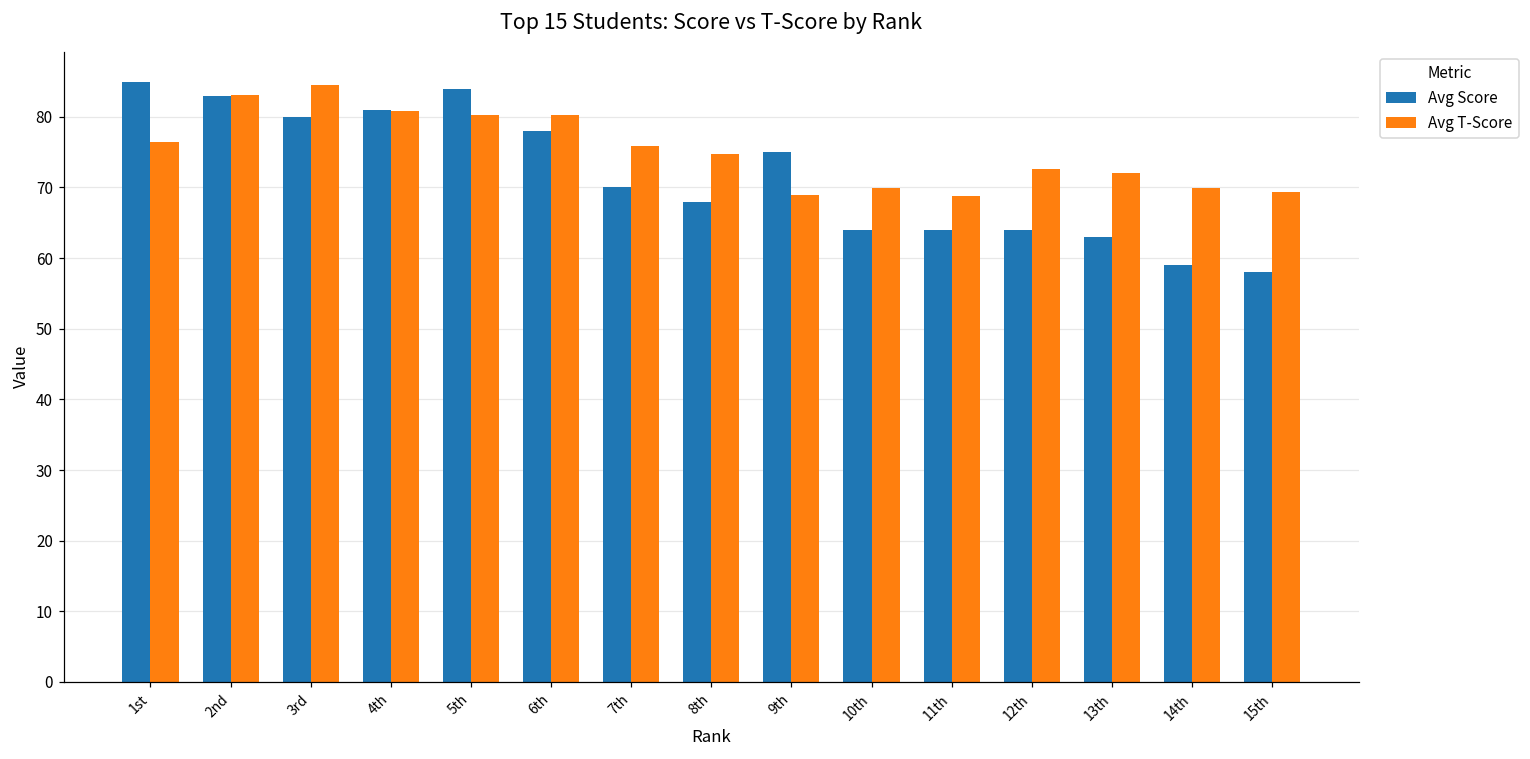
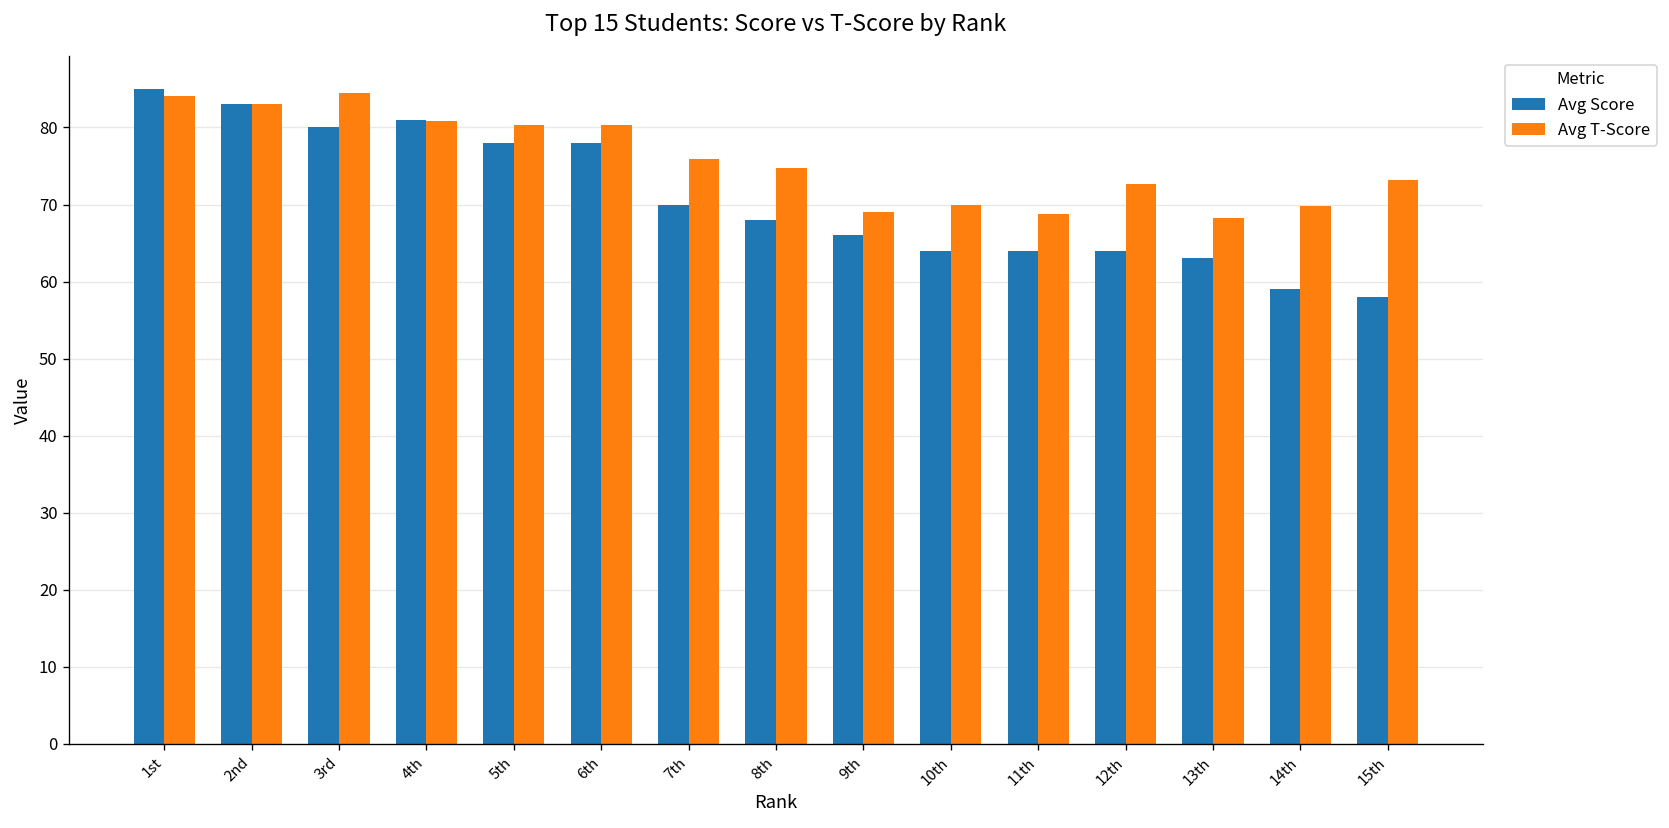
  {
    "Avg Score": {
      "1st": 85,
      "2nd": 83,
      "3rd": 80,
      "4th": 81,
-     "5th": 84,
+     "5th": 78,
      "6th": 78,
      "7th": 70,
      "8th": 68,
-     "9th": 75,
+     "9th": 66,
      "10th": 64,
      "11th": 64,
      "12th": 64,
      "13th": 63,
      "14th": 59,
      "15th": 58
    },
    "Avg T-Score": {
-     "1st": 76,
+     "1st": 84,
      "2nd": 83,
      "3rd": 84,
      "4th": 81,
      "5th": 80,
      "6th": 80,
      "7th": 76,
      "8th": 75,
      "9th": 69,
      "10th": 70,
      "11th": 69,
      "12th": 73,
-     "13th": 72,
+     "13th": 68,
      "14th": 70,
-     "15th": 69
+     "15th": 73
    }
  }
